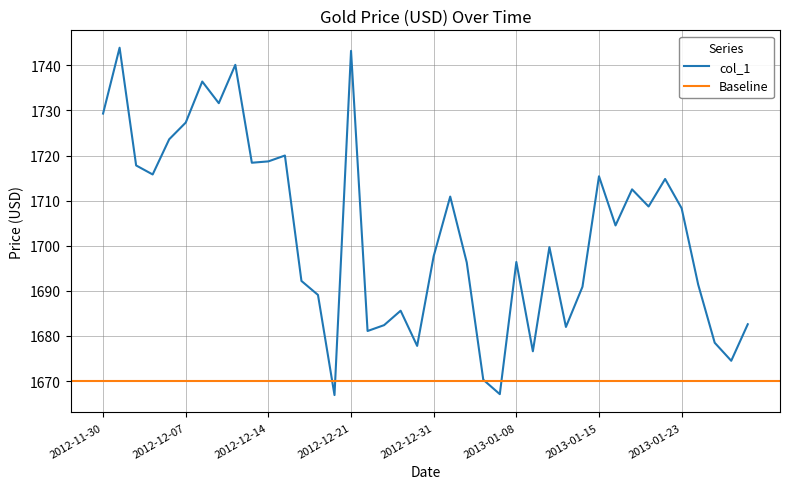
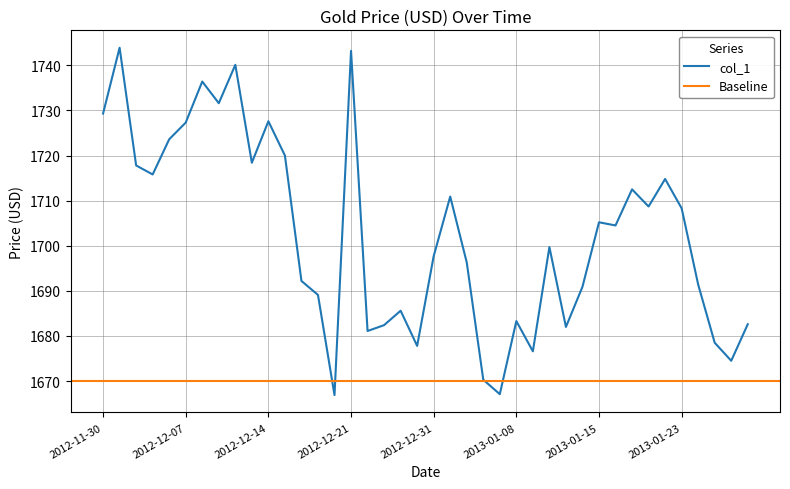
  {
    "2012-11-30": 1729,
    "2012-12-07": 1727,
-   "2012-12-14": 1719,
+   "2012-12-14": 1728,
    "2012-12-21": 1743,
    "2012-12-31": 1698,
-   "2013-01-08": 1696,
-   "2013-01-15": 1715,
+   "2013-01-08": 1683,
+   "2013-01-15": 1705,
    "2013-01-23": 1708
  }
